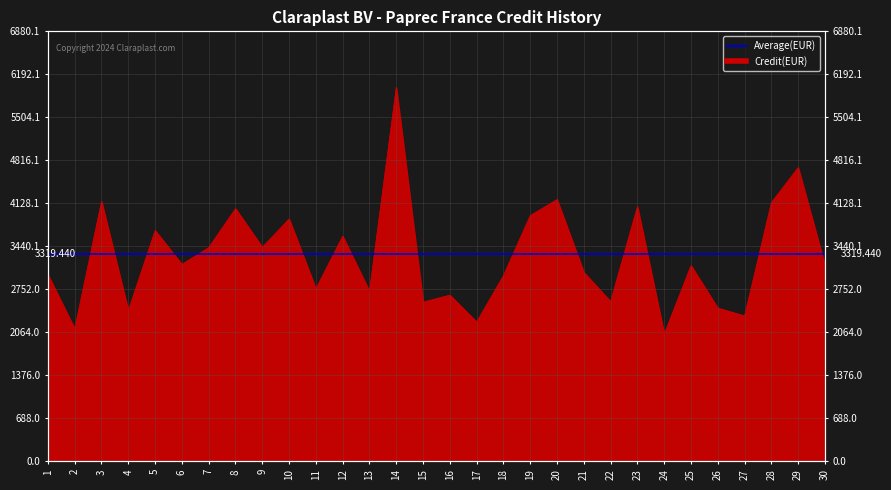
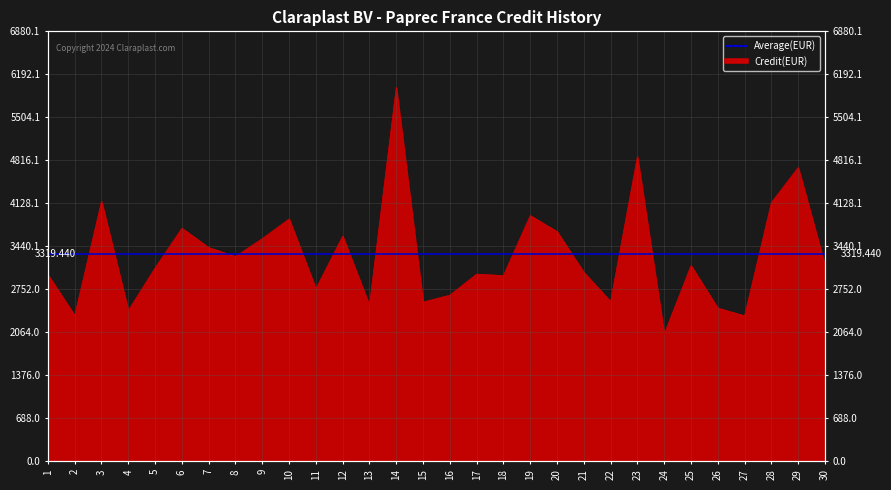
  {
-   "2": 2100,
+   "2": 2300,
    "3": 4200,
    "4": 2400,
-   "5": 3700,
-   "6": 3200,
+   "5": 3100,
+   "6": 3700,
    "7": 3400,
-   "8": 4000,
-   "9": 3400,
+   "8": 3300,
+   "9": 3600,
    "10": 3900,
    "11": 2800,
    "12": 3600,
-   "13": 2700,
+   "13": 2500,
    "14": 6000,
    "15": 2500,
    "16": 2700,
-   "17": 2200,
+   "17": 3000,
    "18": 3000,
    "19": 3900,
-   "20": 4200,
+   "20": 3700,
    "21": 3000,
    "22": 2600,
-   "23": 4100,
+   "23": 4900,
    "24": 2000,
    "25": 3100,
    "26": 2500,
    "27": 2300,
    "28": 4100,
    "29": 4700
  }
